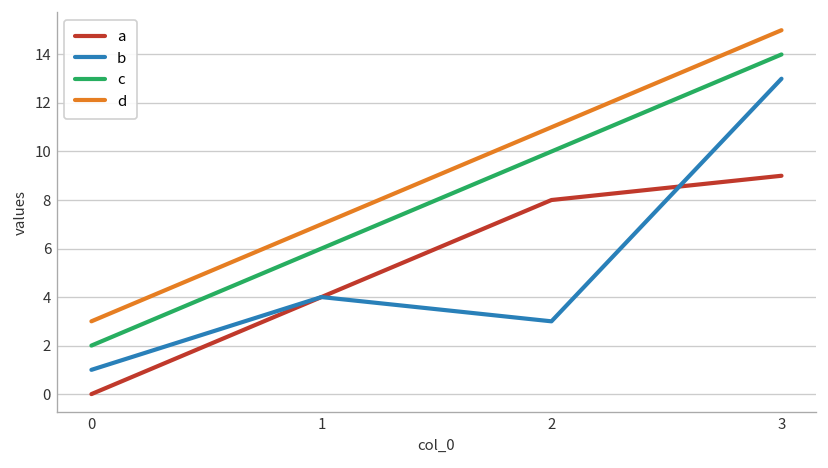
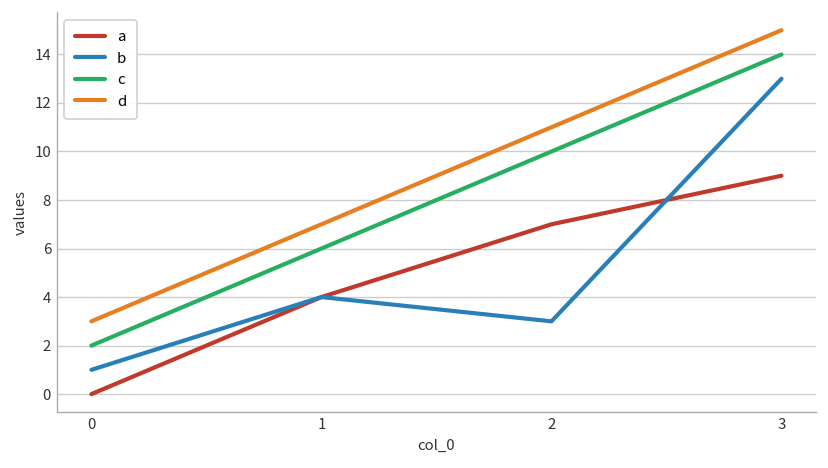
  {
    "a": {
      "0": 0,
-     "2": 8,
+     "2": 7,
      "3": 9
    },
    "b": {
      "0": 1,
      "2": 3,
      "3": 13
    },
    "c": {
      "0": 2,
      "1": 6,
      "2": 10,
      "3": 14
    },
    "d": {
      "0": 3,
      "1": 7,
      "2": 11,
      "3": 15
    }
  }
